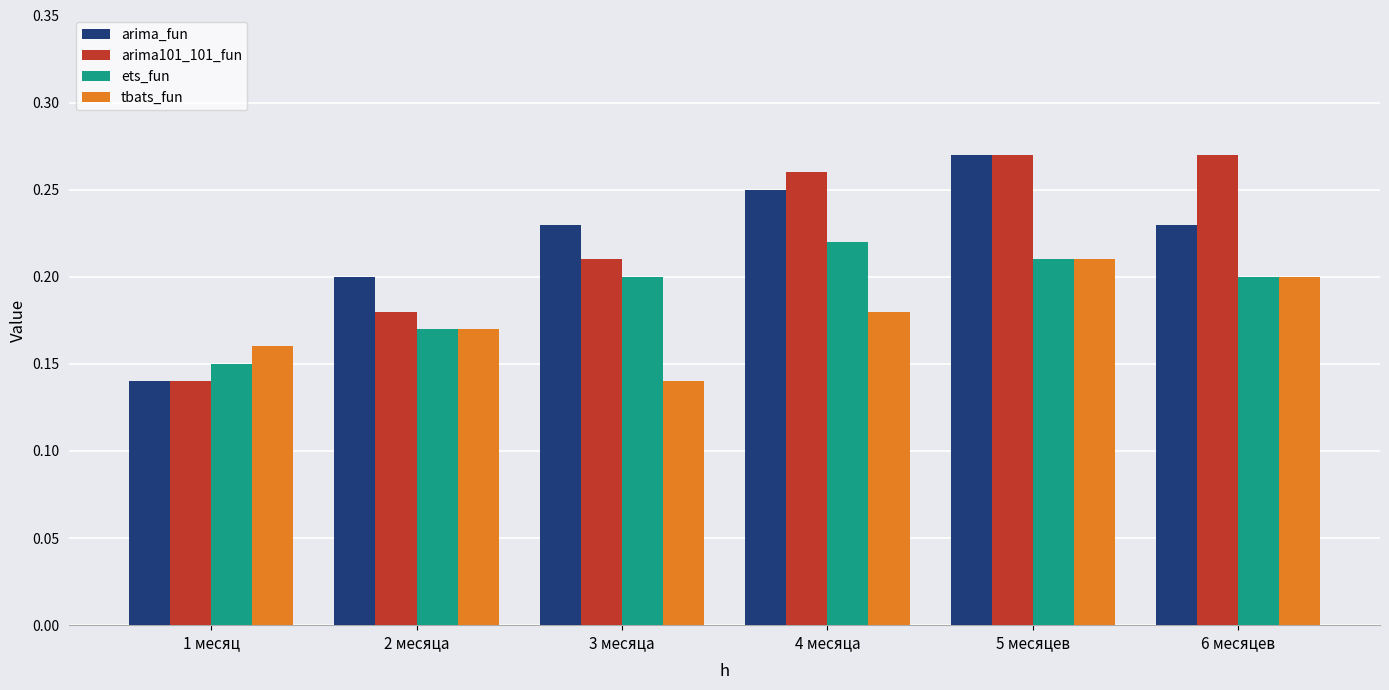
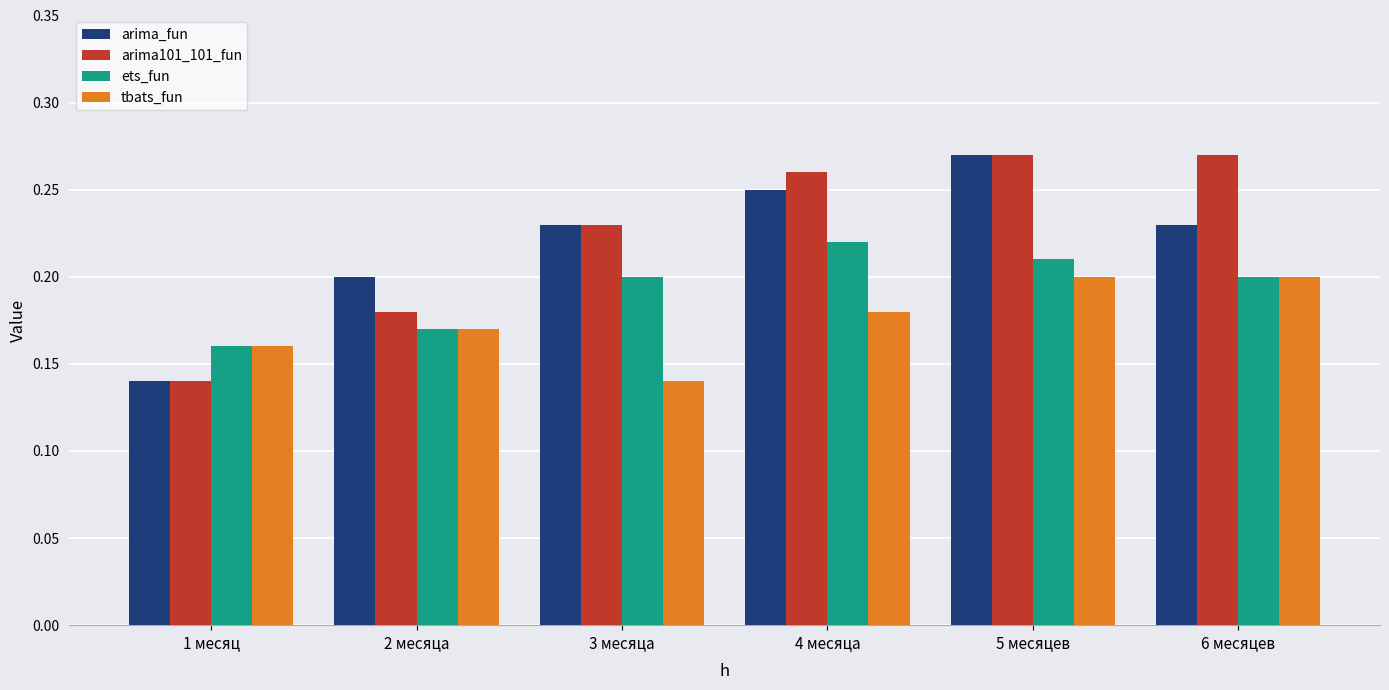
  {
    "arima_fun": {
      "1 месяц": 0.14,
      "2 месяца": 0.20,
      "3 месяца": 0.23,
      "4 месяца": 0.25,
      "5 месяцев": 0.27,
      "6 месяцев": 0.23
    },
    "arima101_101_fun": {
      "1 месяц": 0.14,
      "2 месяца": 0.18,
-     "3 месяца": 0.21,
+     "3 месяца": 0.23,
      "4 месяца": 0.26,
      "5 месяцев": 0.27,
      "6 месяцев": 0.27
    },
    "ets_fun": {
-     "1 месяц": 0.15,
+     "1 месяц": 0.16,
      "2 месяца": 0.17,
      "3 месяца": 0.20,
      "4 месяца": 0.22,
      "5 месяцев": 0.21,
      "6 месяцев": 0.20
    },
    "tbats_fun": {
      "1 месяц": 0.16,
      "2 месяца": 0.17,
      "3 месяца": 0.14,
      "4 месяца": 0.18,
-     "5 месяцев": 0.21,
+     "5 месяцев": 0.20,
      "6 месяцев": 0.20
    }
  }
